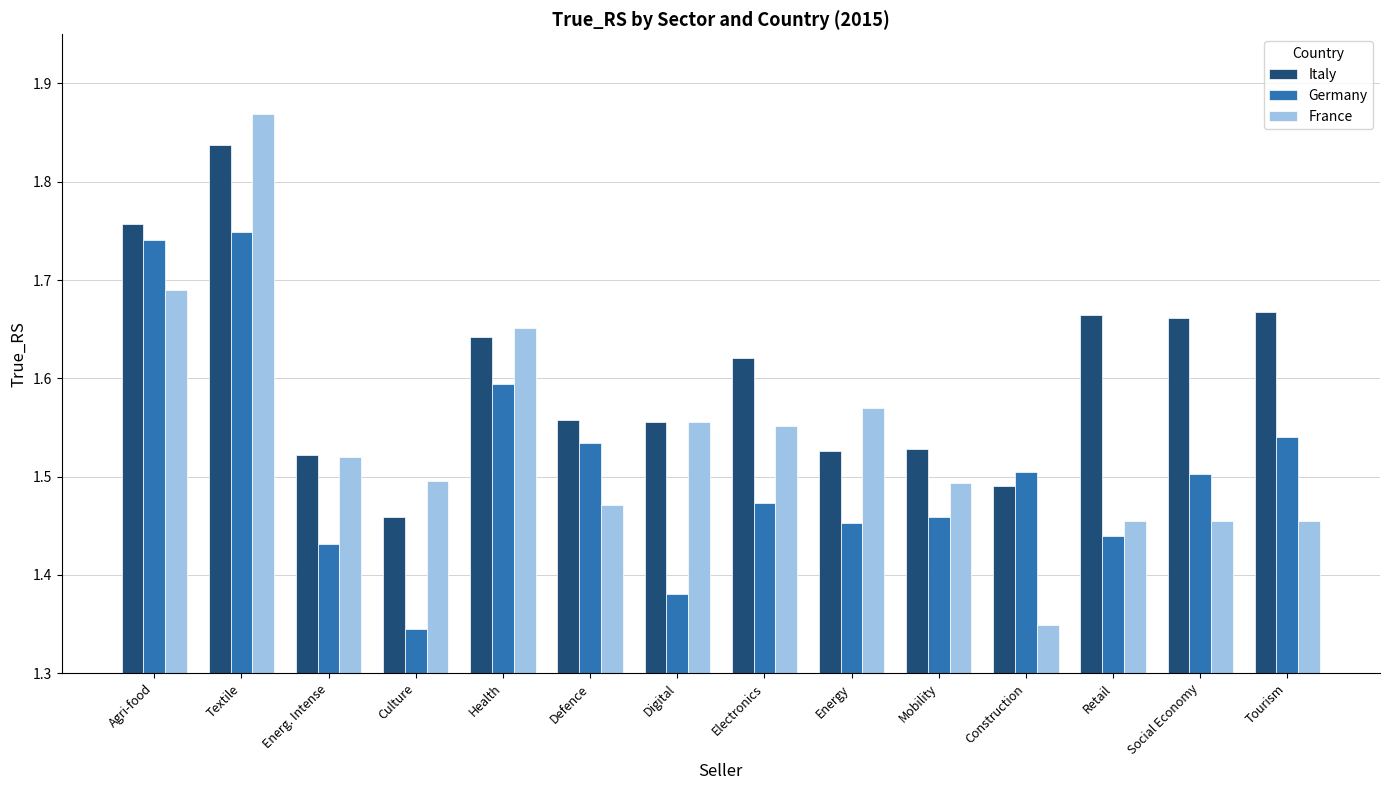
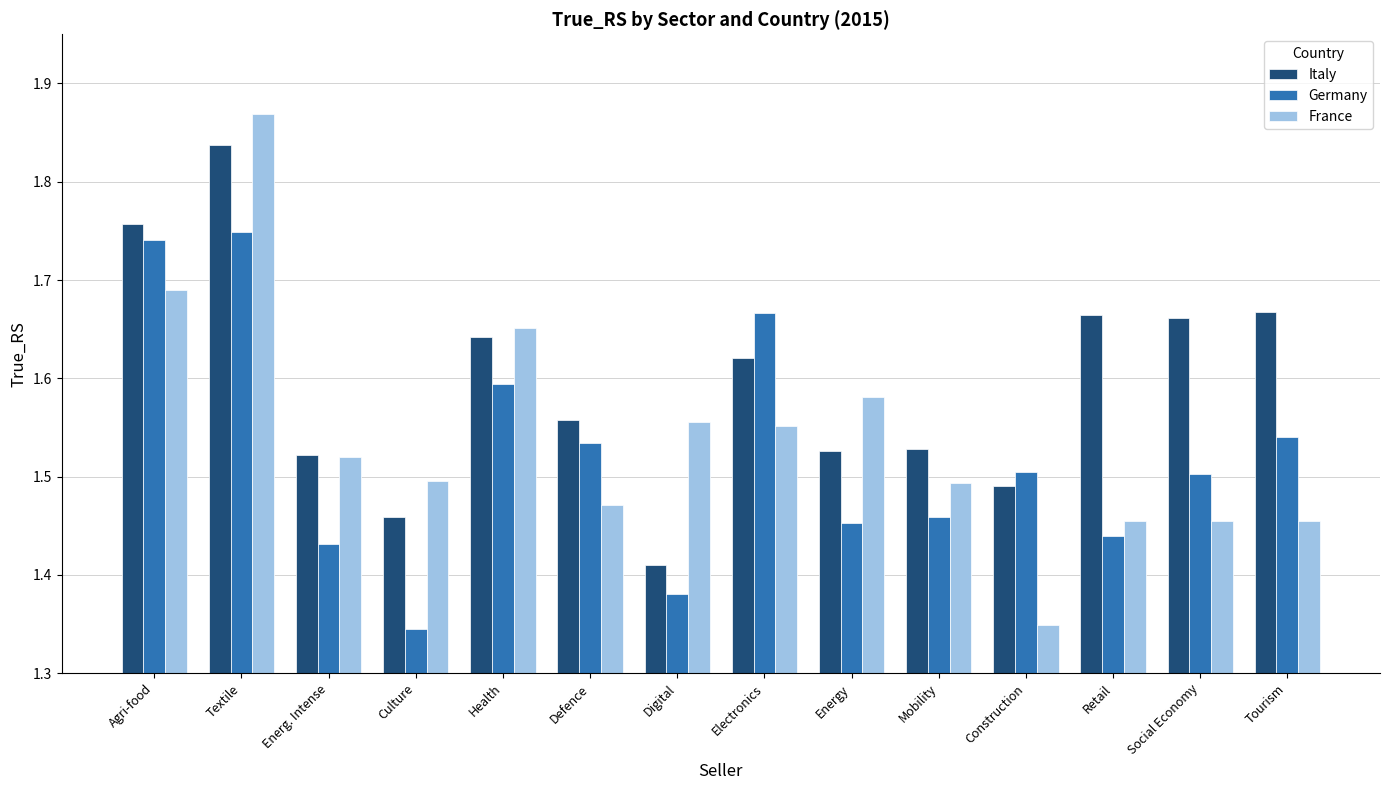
  {
    "Italy": {
      "Agri-food": 1.76,
      "Textile": 1.84,
      "Energ. Intense": 1.52,
      "Culture": 1.46,
      "Health": 1.64,
      "Defence": 1.56,
-     "Digital": 1.56,
+     "Digital": 1.41,
      "Electronics": 1.62,
      "Energy": 1.53,
      "Mobility": 1.53,
      "Construction": 1.49,
      "Retail": 1.66,
      "Social Economy": 1.66,
      "Tourism": 1.67
    },
    "Germany": {
      "Agri-food": 1.74,
      "Textile": 1.75,
      "Energ. Intense": 1.43,
      "Culture": 1.35,
      "Health": 1.59,
      "Defence": 1.53,
      "Digital": 1.38,
-     "Electronics": 1.47,
+     "Electronics": 1.67,
      "Energy": 1.45,
      "Mobility": 1.46,
      "Construction": 1.50,
      "Retail": 1.44,
      "Social Economy": 1.50,
      "Tourism": 1.54
    },
    "France": {
      "Agri-food": 1.69,
      "Textile": 1.87,
      "Energ. Intense": 1.52,
      "Culture": 1.50,
      "Health": 1.65,
      "Defence": 1.47,
      "Digital": 1.56,
      "Electronics": 1.55,
-     "Energy": 1.57,
+     "Energy": 1.58,
      "Mobility": 1.49,
      "Construction": 1.35,
      "Retail": 1.45,
      "Social Economy": 1.45,
      "Tourism": 1.45
    }
  }
